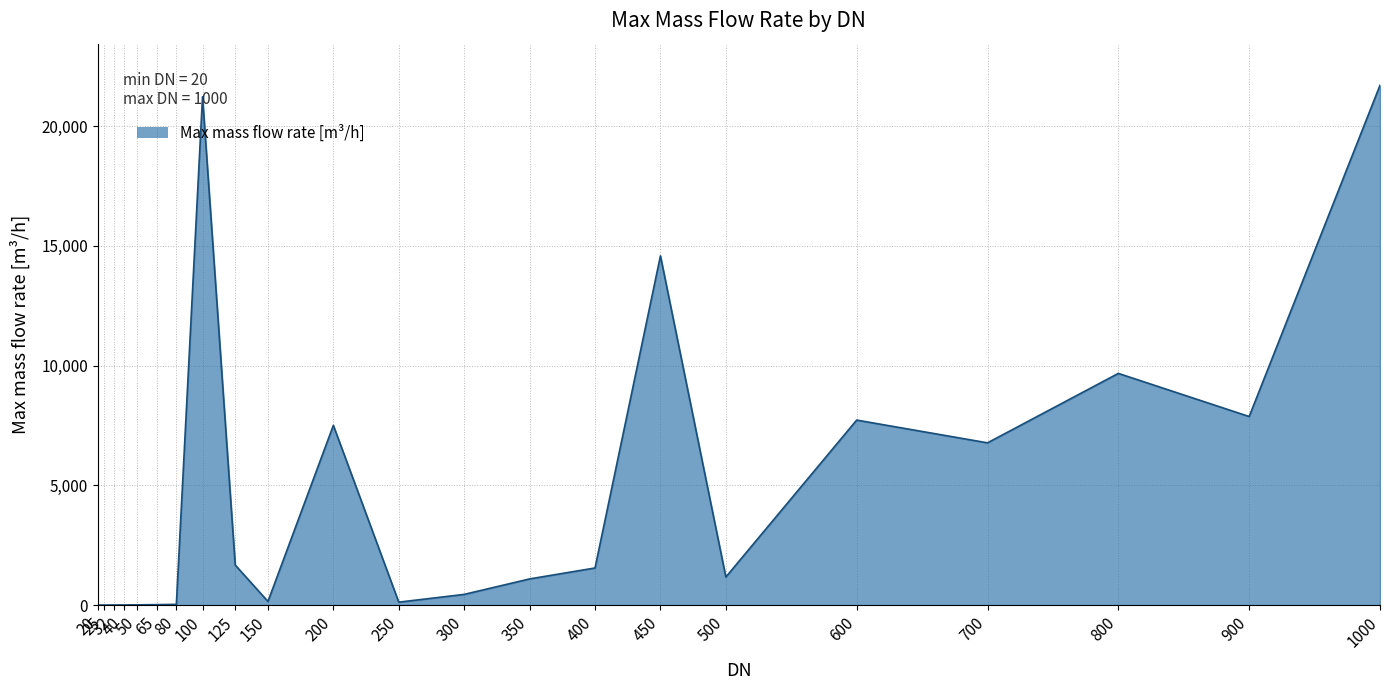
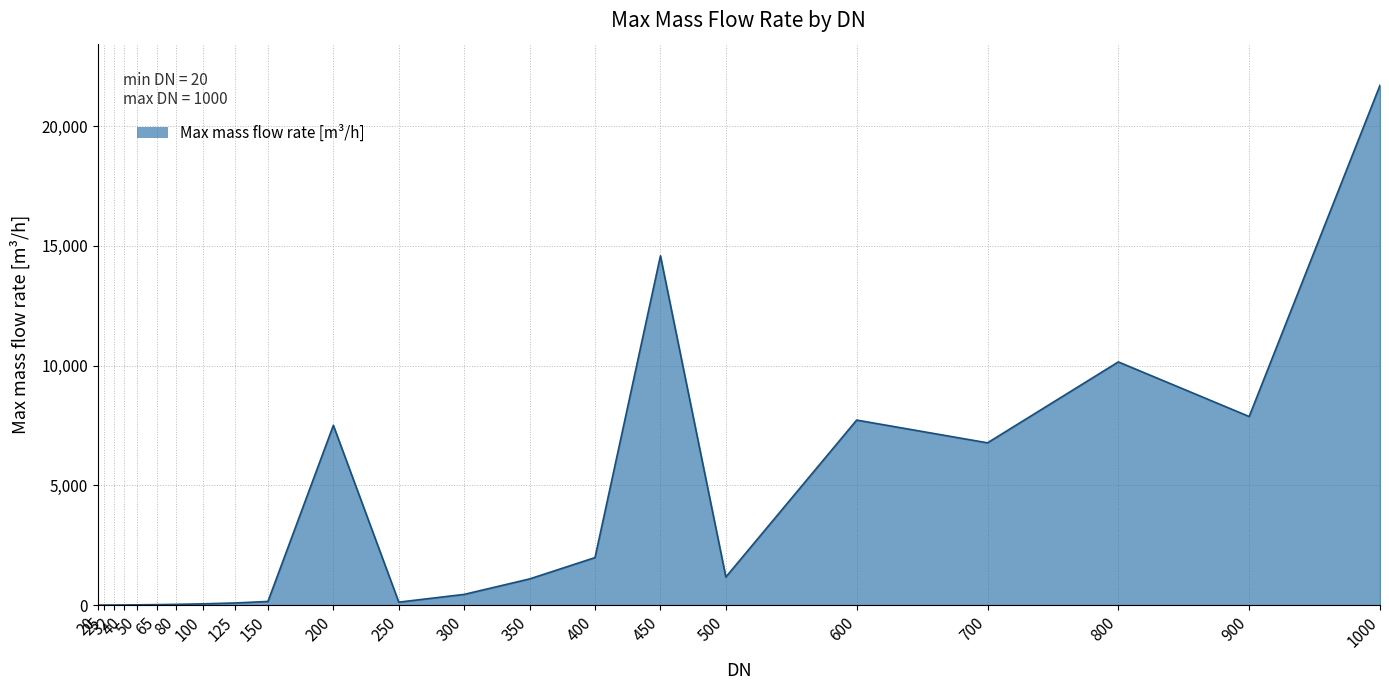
  {
    "20": "0",
    "25": "0",
    "32": "0",
    "40": "0",
    "50": "0",
    "65": "0",
    "80": "0",
-   "100": "21,200",
-   "125": "1,700",
+   "100": "100",
+   "125": "100",
    "150": "200",
    "200": "7,500",
    "250": "100",
    "300": "400",
    "350": "1,100",
-   "400": "1,600",
+   "400": "2,000",
    "450": "14,600",
    "500": "1,200",
    "600": "7,700",
    "700": "6,800",
-   "800": "9,700",
+   "800": "10,200",
    "900": "7,900",
    "1000": "21,700"
  }
